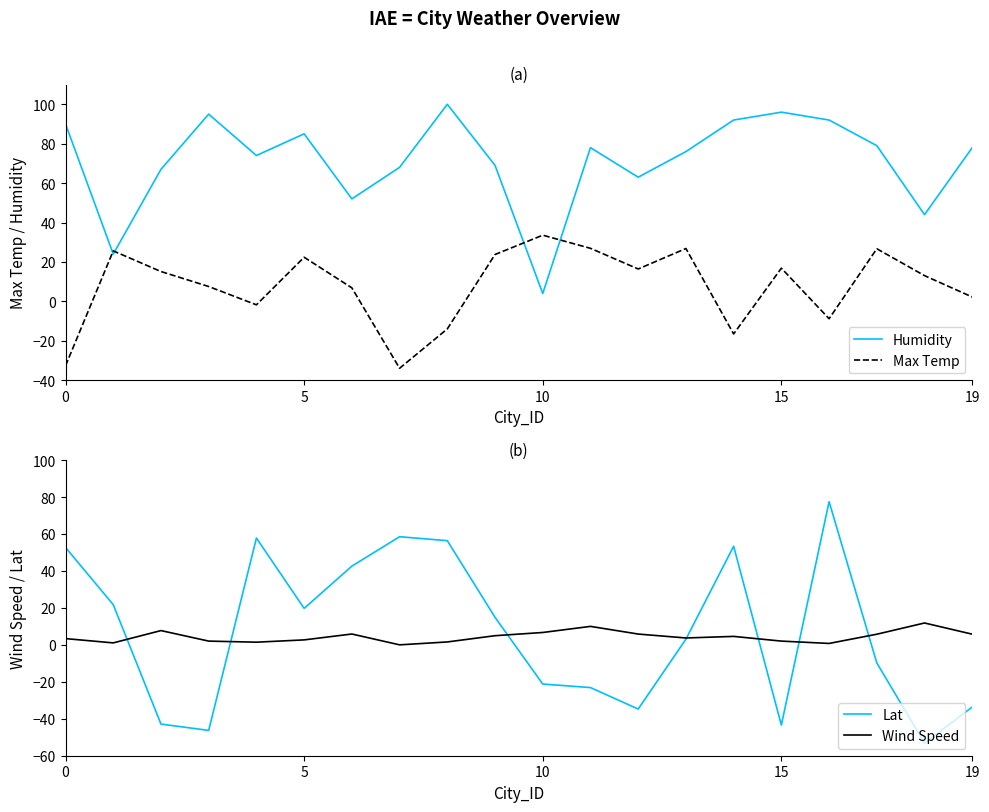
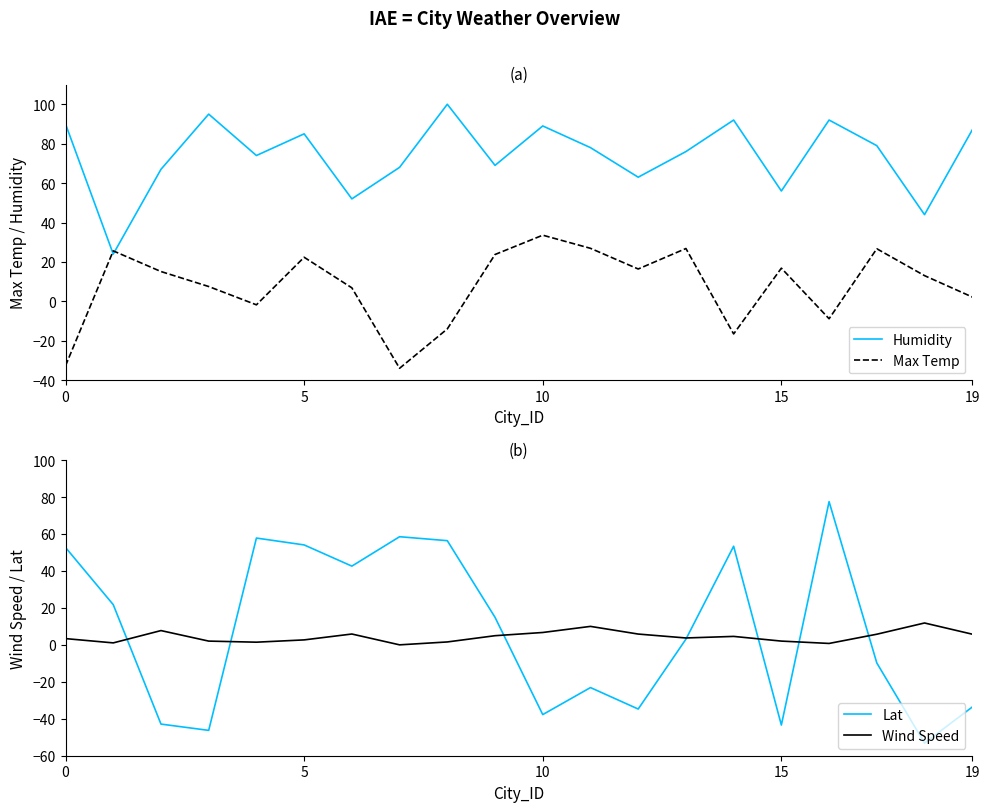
  {
    "(a)": {
      "Humidity": {
        "0": 90,
        "5": 85,
-       "10": 4,
-       "15": 96,
-       "19": 78
+       "10": 89,
+       "15": 56,
+       "19": 87
      },
      "Max Temp": {
        "0": -33,
        "5": 22,
        "10": 34,
        "15": 17,
        "19": 2
      }
    },
    "(b)": {
      "Lat": {
        "0": 53,
-       "5": 20,
-       "10": -21,
+       "5": 54,
+       "10": -38,
        "15": -43,
        "19": -34
      },
      "Wind Speed": {
        "0": 3,
        "5": 3,
        "10": 7,
        "15": 2,
        "19": 6
      }
    }
  }
